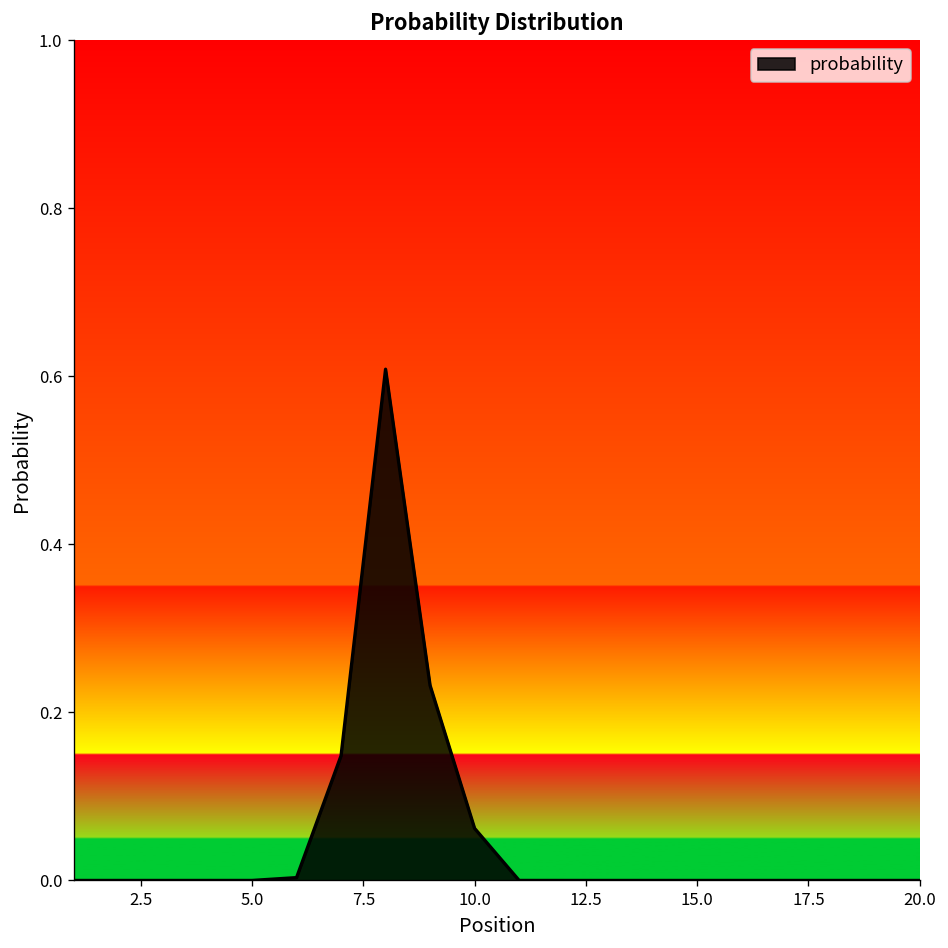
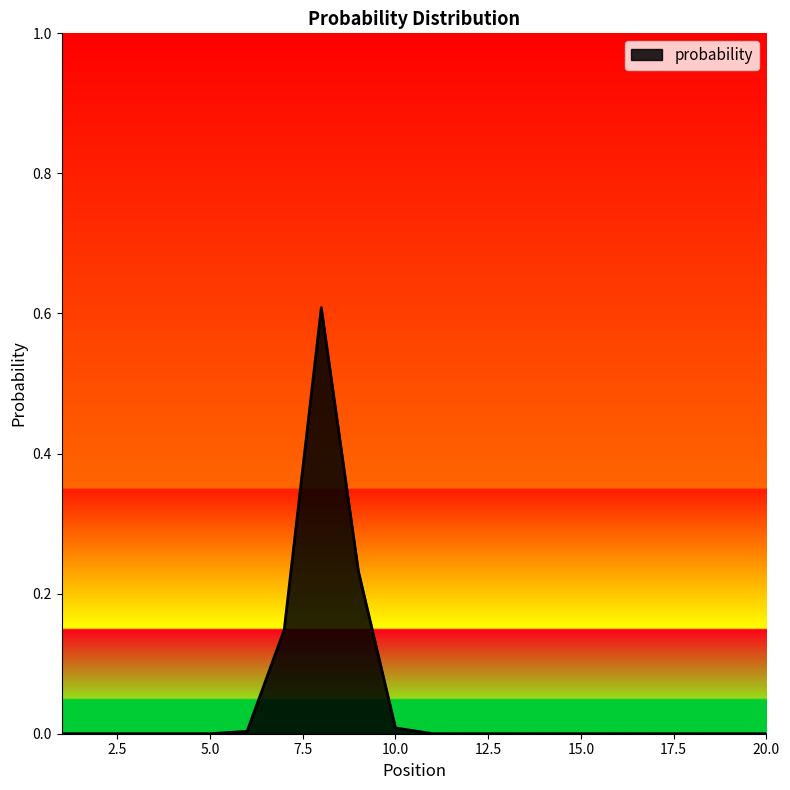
  {
    "5.0": 0.00,
-   "10.0": 0.06,
+   "10.0": 0.01,
    "15.0": 0.00,
    "20.0": 0.00
  }
